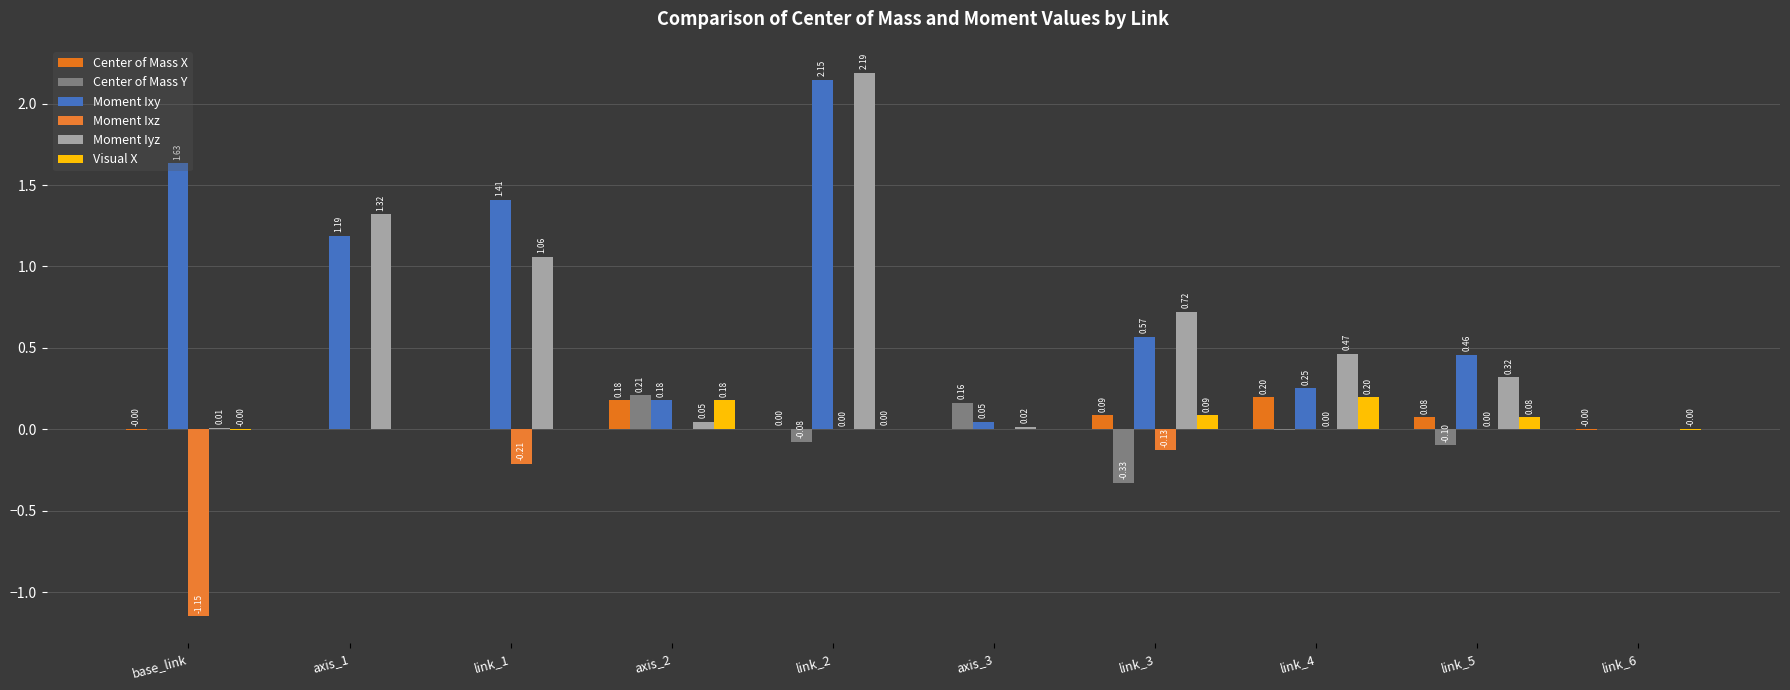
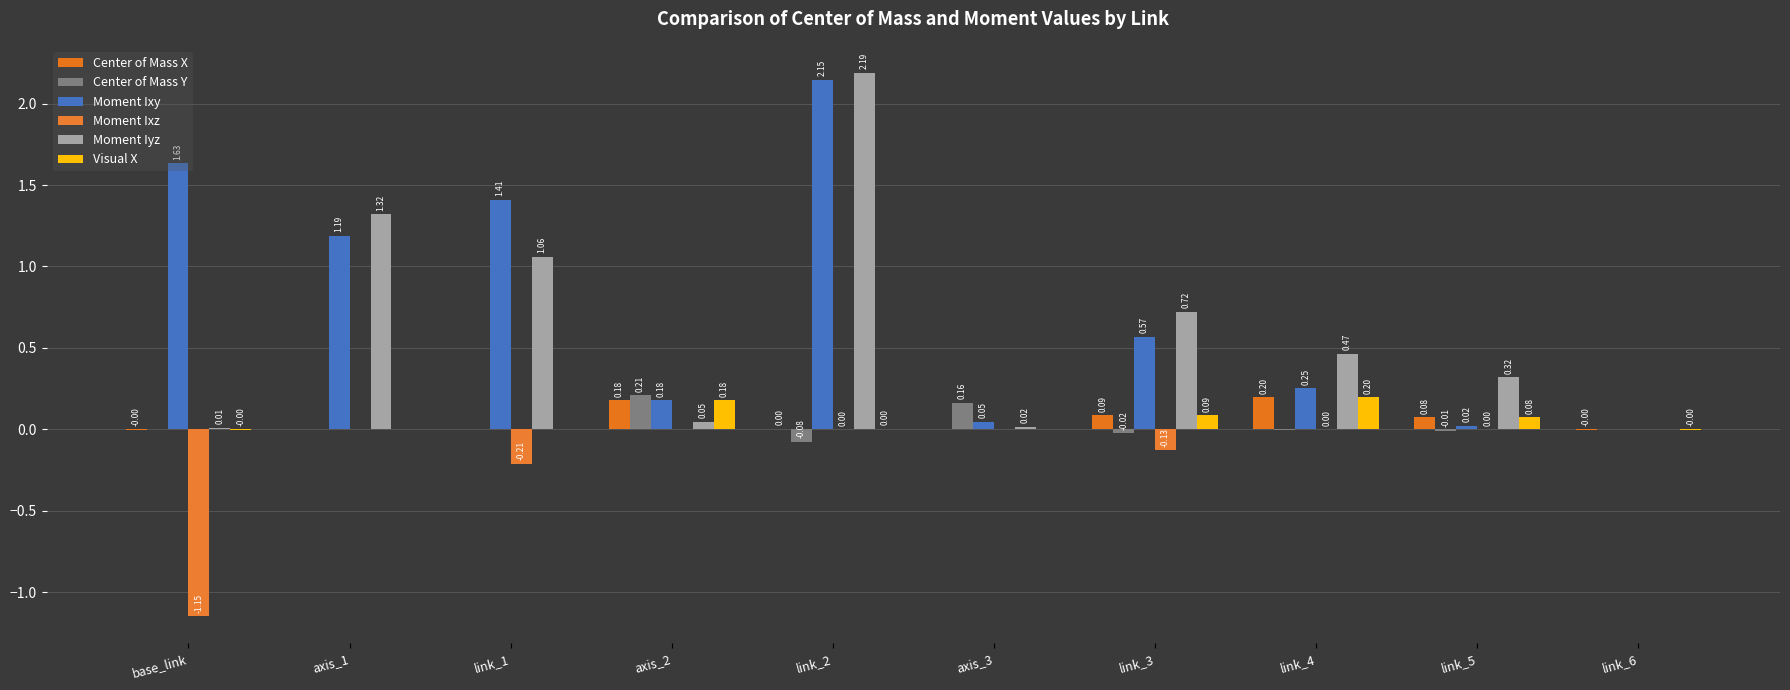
  {
    "Center of Mass Y": {
      "axis_2": 0.21,
      "link_2": -0.08,
      "axis_3": 0.16,
-     "link_3": -0.33,
-     "link_5": -0.10
+     "link_3": -0.02,
+     "link_5": -0.01
    },
    "Moment Ixy": {
      "axis_1": 1.19,
      "link_1": 1.41,
      "axis_2": 0.18,
      "link_2": 2.15,
      "axis_3": 0.05,
      "link_3": 0.57,
      "link_4": 0.25,
-     "link_5": 0.46
+     "link_5": 0.02
    },
    "Moment Iyz": {
      "base_link": 0.01,
      "axis_1": 1.32,
      "link_1": 1.06,
      "axis_2": 0.05,
      "link_2": 2.19,
      "axis_3": 0.02,
      "link_3": 0.72,
      "link_4": 0.47,
      "link_5": 0.32
    },
    "Visual X": {
      "base_link": -0.00,
      "axis_2": 0.18,
      "link_2": 0.00,
      "link_3": 0.09,
      "link_4": 0.20,
      "link_5": 0.08,
      "link_6": -0.00
    }
  }
